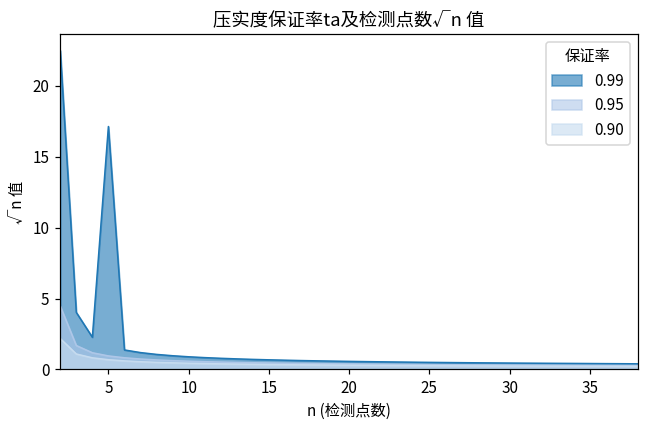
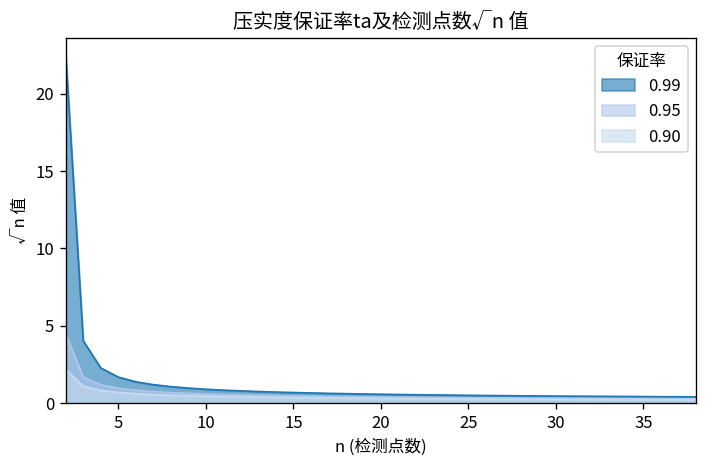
  {
    "0.99": {
-     "5": 17.1,
+     "5": 1.7,
      "10": 0.9,
      "15": 0.7
    }
  }
